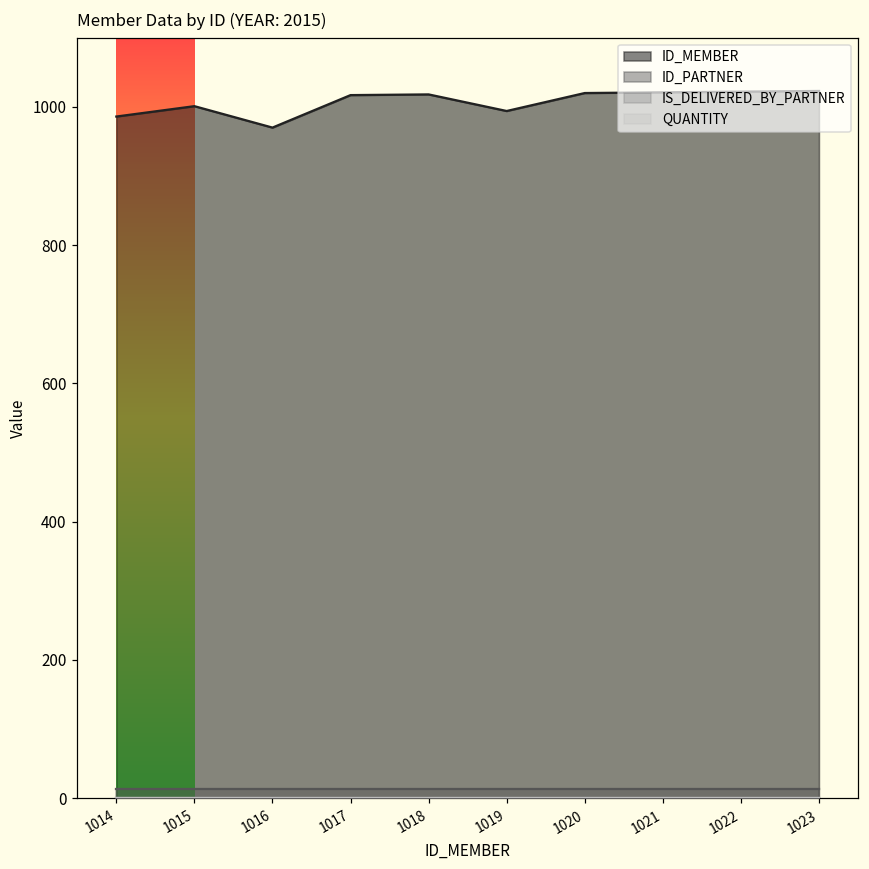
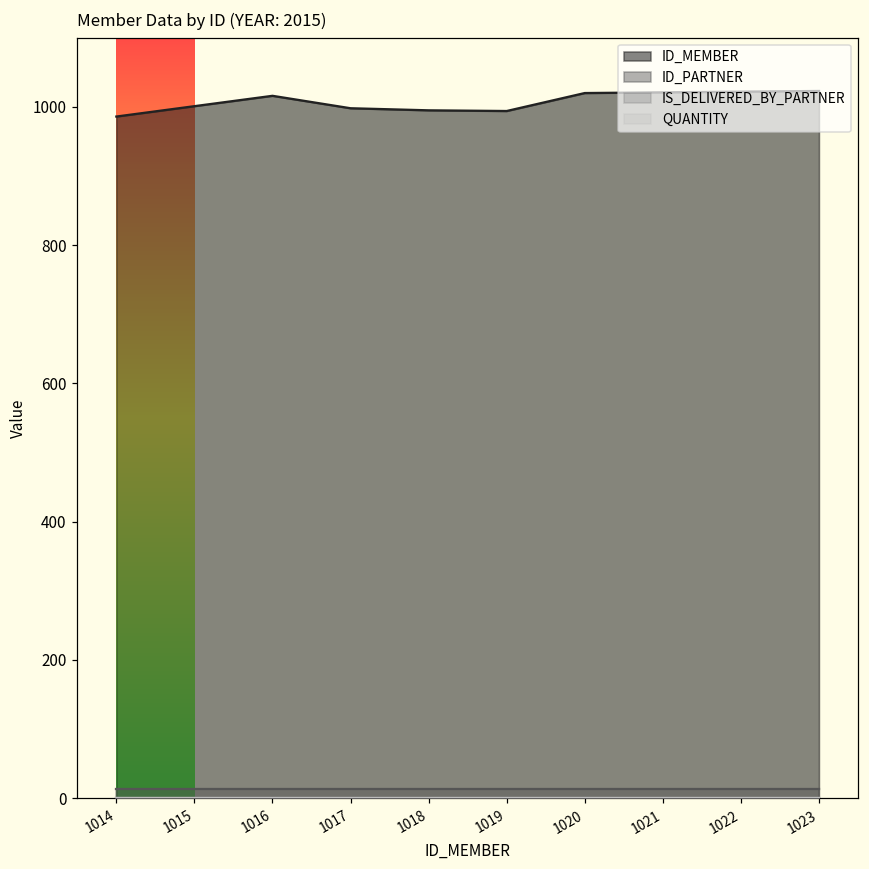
  {
    "ID_MEMBER": {
      "1014": 990,
      "1015": 1000,
-     "1016": 970,
-     "1017": 1020,
-     "1018": 1020,
+     "1016": 1020,
+     "1017": 1000,
+     "1018": 1000,
      "1019": 990,
      "1020": 1020
    },
    "ID_PARTNER": {
      "1014": 10,
      "1015": 10,
      "1016": 10,
      "1017": 10,
      "1018": 10,
      "1019": 10,
      "1020": 10,
      "1021": 10,
      "1022": 10,
      "1023": 10
    },
    "QUANTITY": {
      "1014": 0,
      "1015": 0,
      "1016": 0,
      "1017": 0,
      "1018": 0,
      "1019": 0,
      "1020": 0,
      "1021": 0,
      "1022": 0,
      "1023": 0
    }
  }
